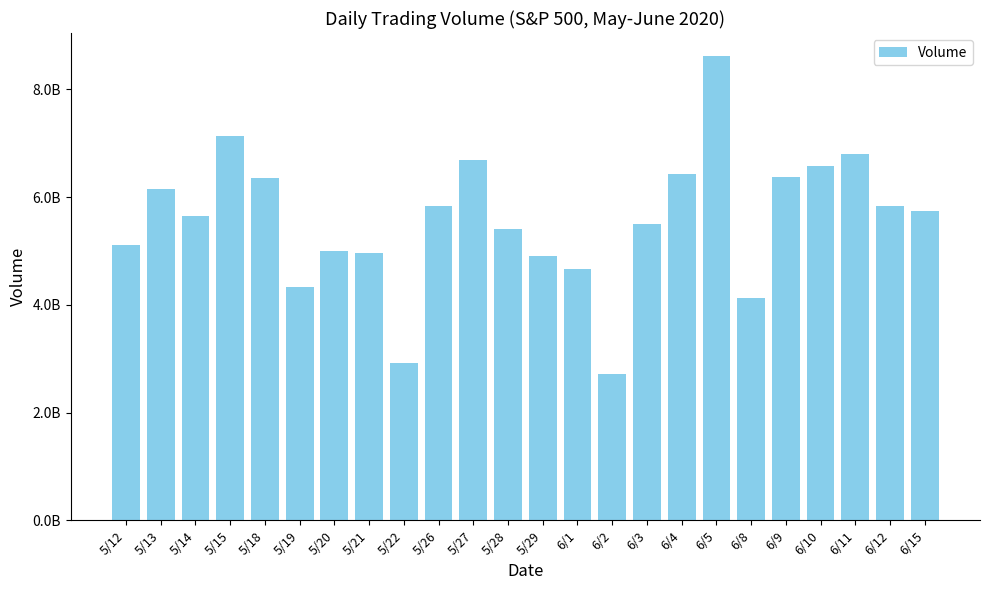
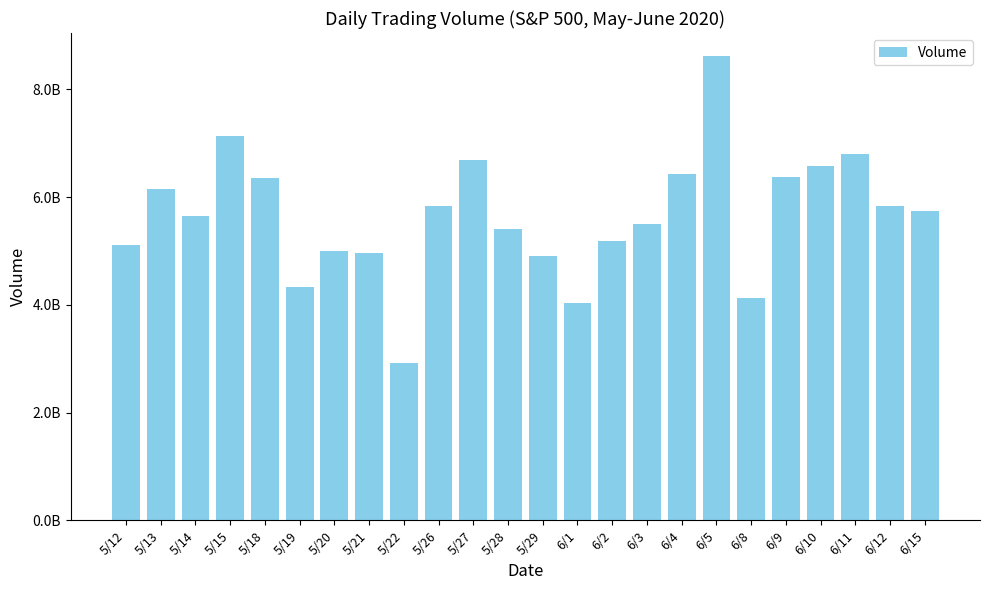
  {
    "5/12": 5100000000,
    "5/13": 6100000000,
    "5/14": 5600000000,
    "5/15": 7100000000,
    "5/18": 6400000000,
    "5/19": 4300000000,
    "5/20": 5000000000,
    "5/21": 5000000000,
    "5/22": 2900000000,
    "5/26": 5800000000,
    "5/27": 6700000000,
    "5/28": 5400000000,
    "5/29": 4900000000,
-   "6/1": 4700000000,
-   "6/2": 2700000000,
+   "6/1": 4000000000,
+   "6/2": 5200000000,
    "6/3": 5500000000,
    "6/4": 6400000000,
    "6/5": 8600000000,
    "6/8": 4100000000,
    "6/9": 6400000000,
    "6/10": 6600000000,
    "6/11": 6800000000,
    "6/12": 5800000000,
    "6/15": 5700000000
  }
